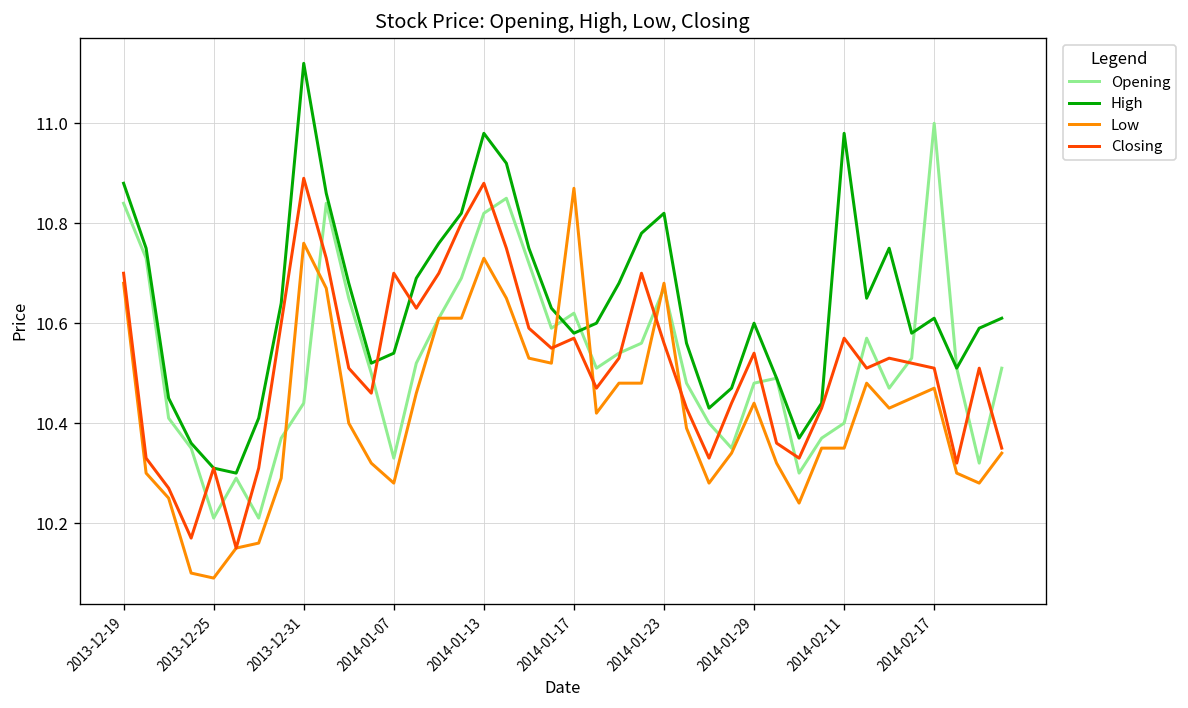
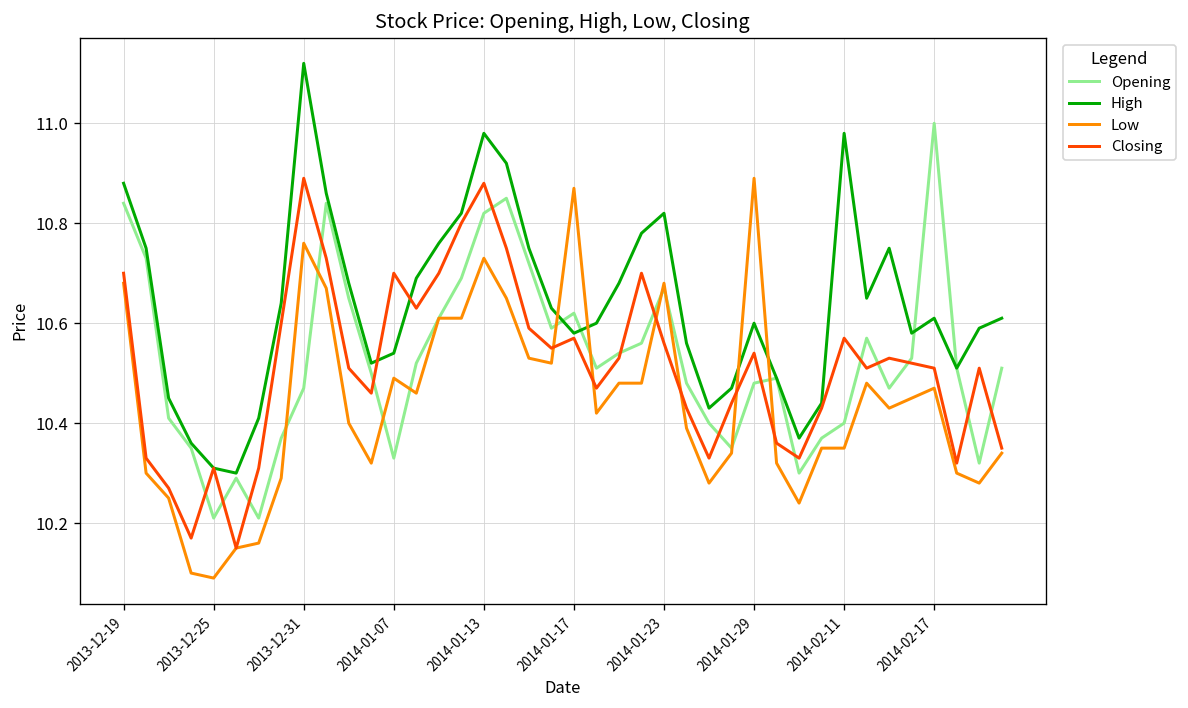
  {
    "Opening": {
      "2013-12-19": 10.84,
      "2013-12-25": 10.21,
-     "2013-12-31": 10.44,
+     "2013-12-31": 10.47,
      "2014-01-07": 10.33,
      "2014-01-13": 10.82,
      "2014-01-17": 10.62,
      "2014-01-23": 10.67,
      "2014-01-29": 10.48,
      "2014-02-11": 10.40,
      "2014-02-17": 11.00
    },
    "High": {
      "2013-12-19": 10.88,
      "2013-12-31": 11.12,
      "2014-01-07": 10.54,
      "2014-01-13": 10.98,
      "2014-01-17": 10.58,
      "2014-01-23": 10.82,
      "2014-01-29": 10.60,
      "2014-02-11": 10.98,
      "2014-02-17": 10.61
    },
    "Low": {
      "2013-12-19": 10.68,
      "2013-12-25": 10.09,
      "2013-12-31": 10.76,
-     "2014-01-07": 10.28,
+     "2014-01-07": 10.49,
      "2014-01-13": 10.73,
      "2014-01-17": 10.87,
      "2014-01-23": 10.68,
-     "2014-01-29": 10.44,
+     "2014-01-29": 10.89,
      "2014-02-11": 10.35,
      "2014-02-17": 10.47
    },
    "Closing": {
      "2013-12-19": 10.70,
      "2013-12-31": 10.89,
      "2014-01-07": 10.70,
      "2014-01-13": 10.88,
      "2014-01-17": 10.57,
      "2014-01-23": 10.56,
      "2014-01-29": 10.54,
      "2014-02-11": 10.57,
      "2014-02-17": 10.51
    }
  }
